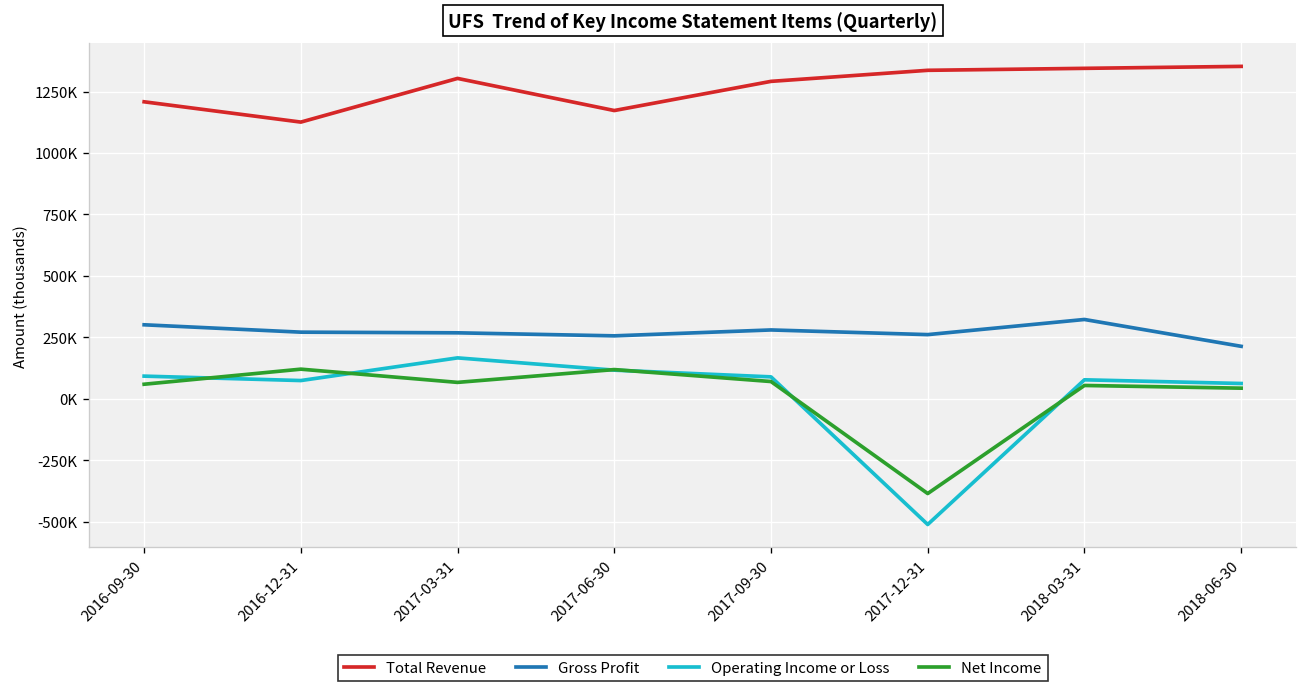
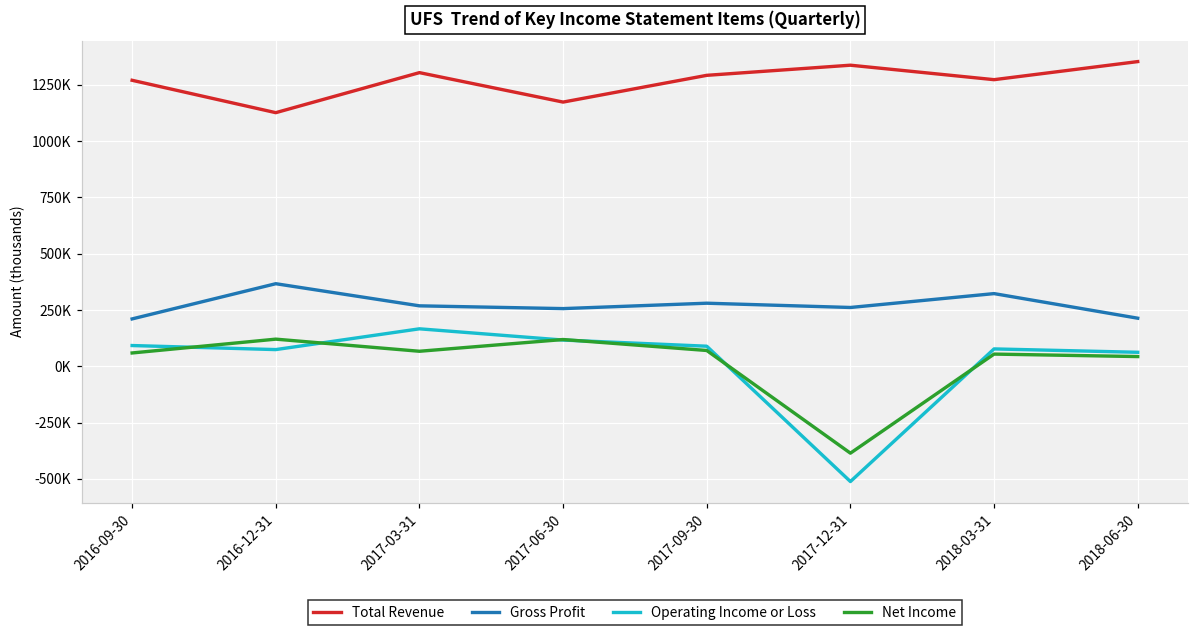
  {
    "Total Revenue": {
-     "2016-09-30": 1210000,
+     "2016-09-30": 1270000,
      "2016-12-31": 1130000,
      "2017-03-31": 1300000,
      "2017-06-30": 1170000,
      "2017-09-30": 1290000,
      "2017-12-31": 1340000,
-     "2018-03-31": 1350000,
+     "2018-03-31": 1270000,
      "2018-06-30": 1350000
    },
    "Gross Profit": {
-     "2016-09-30": 300000,
-     "2016-12-31": 270000,
+     "2016-09-30": 210000,
+     "2016-12-31": 370000,
      "2017-03-31": 270000,
      "2017-06-30": 260000,
      "2017-09-30": 280000,
      "2017-12-31": 260000,
      "2018-03-31": 320000,
      "2018-06-30": 210000
    },
    "Operating Income or Loss": {
      "2016-09-30": 90000,
      "2016-12-31": 70000,
      "2017-03-31": 170000,
      "2017-09-30": 90000,
      "2017-12-31": -510000,
      "2018-03-31": 80000,
      "2018-06-30": 60000
    },
    "Net Income": {
      "2016-09-30": 60000,
      "2016-12-31": 120000,
      "2017-03-31": 70000,
      "2017-09-30": 70000,
      "2017-12-31": -390000,
      "2018-03-31": 50000,
      "2018-06-30": 40000
    }
  }
